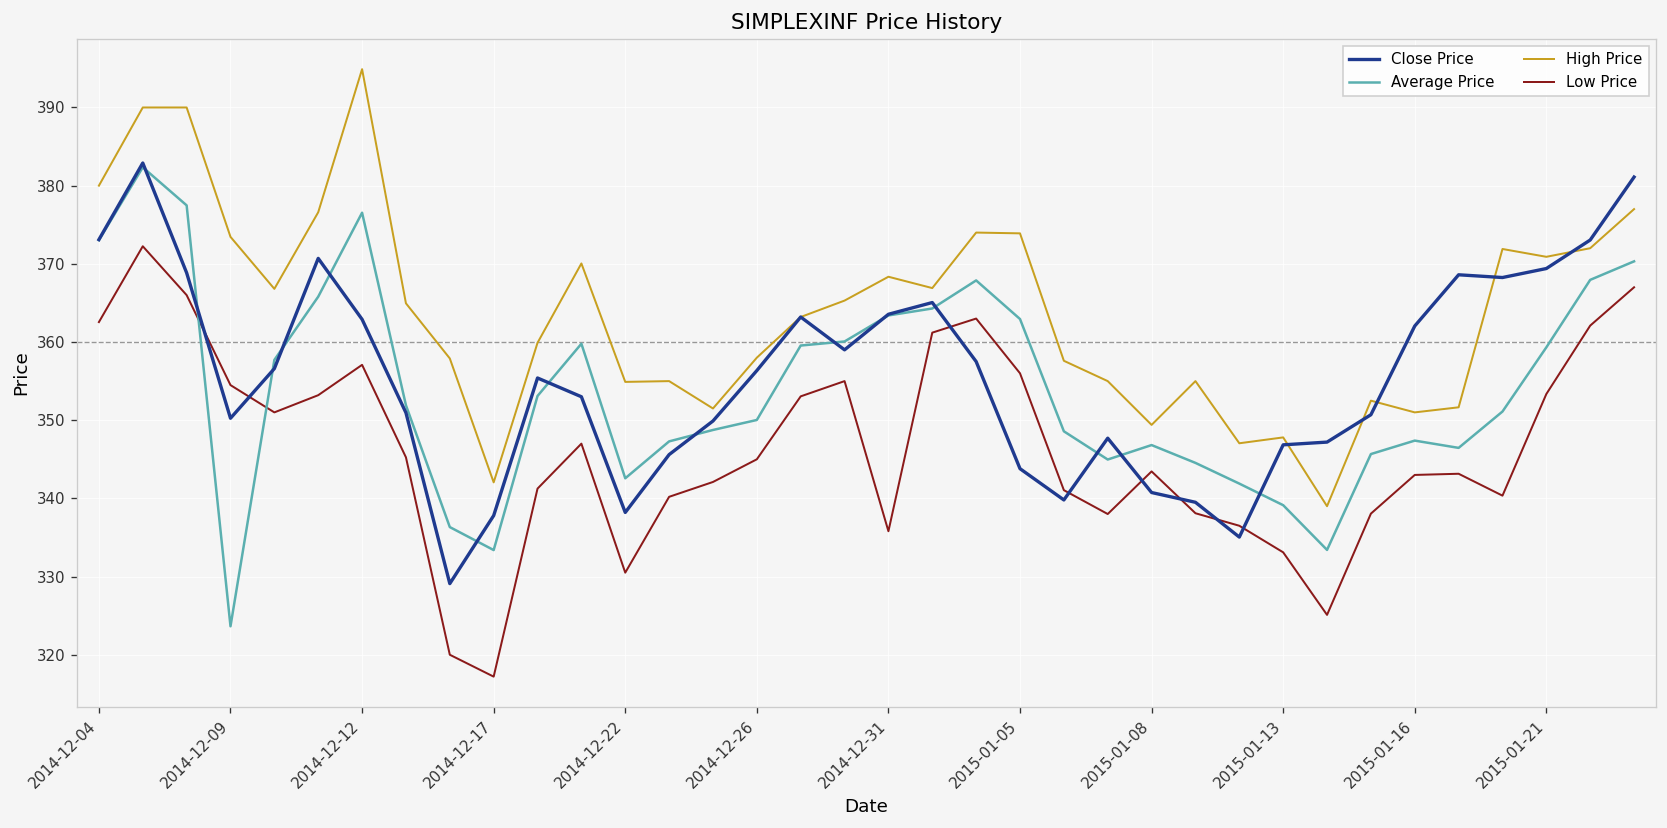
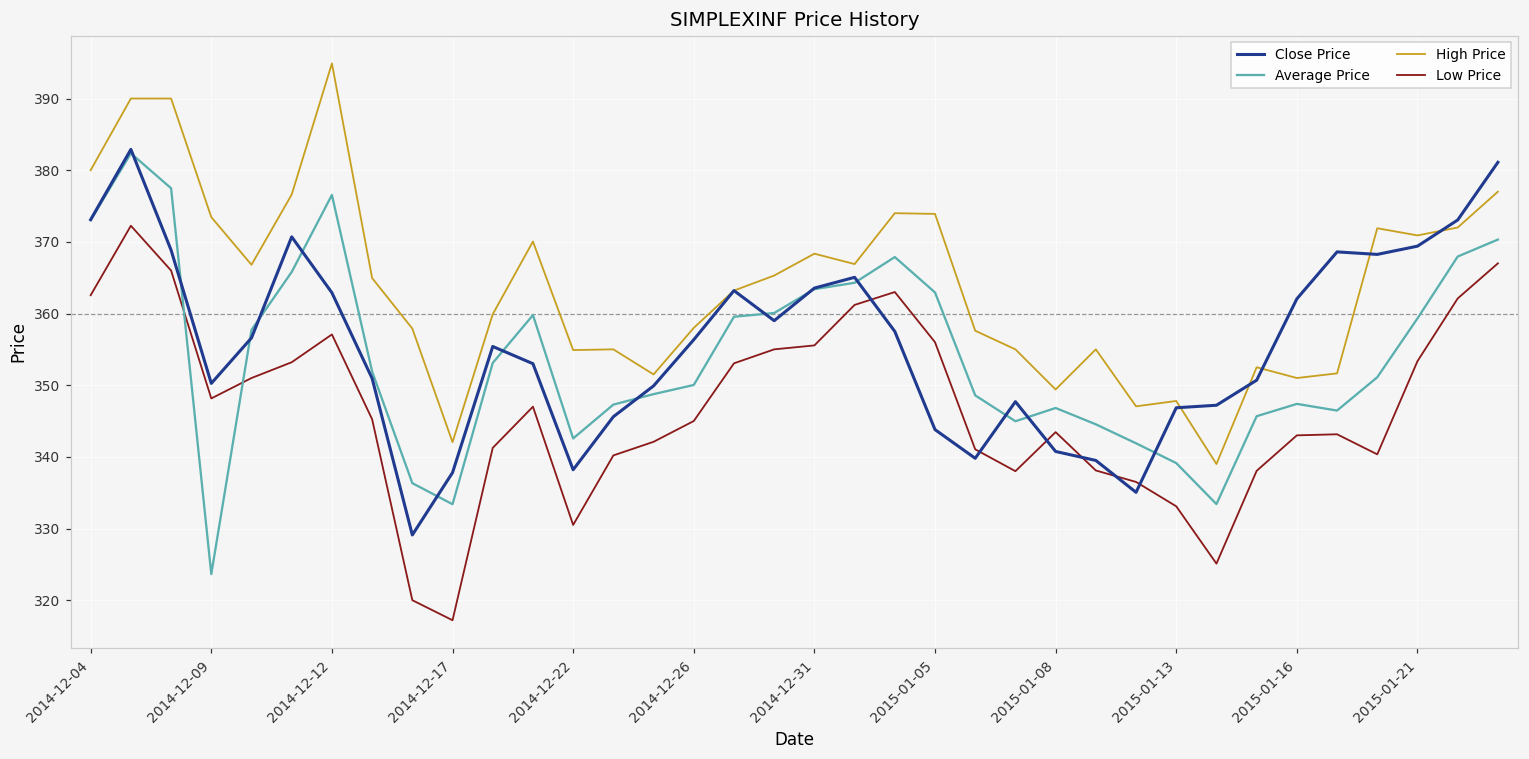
  {
    "Close Price": {
      "2014-12-09": 350,
      "2014-12-12": 363,
      "2014-12-17": 338,
      "2014-12-22": 338,
      "2014-12-26": 356,
      "2015-01-05": 344,
      "2015-01-08": 341,
      "2015-01-13": 347,
      "2015-01-16": 362,
      "2015-01-21": 369
    },
    "Average Price": {
      "2014-12-09": 324,
      "2014-12-12": 377,
      "2014-12-17": 333,
      "2014-12-22": 343,
      "2014-12-26": 350,
      "2015-01-05": 363,
      "2015-01-08": 347,
      "2015-01-13": 339,
      "2015-01-16": 347,
      "2015-01-21": 359
    },
    "High Price": {
      "2014-12-04": 380,
      "2014-12-09": 373,
      "2014-12-12": 395,
      "2014-12-17": 342,
      "2014-12-22": 355,
      "2014-12-26": 358,
      "2014-12-31": 368,
      "2015-01-05": 374,
      "2015-01-08": 349,
      "2015-01-13": 348,
      "2015-01-16": 351,
      "2015-01-21": 371
    },
    "Low Price": {
      "2014-12-04": 363,
-     "2014-12-09": 354,
+     "2014-12-09": 348,
      "2014-12-12": 357,
      "2014-12-17": 317,
      "2014-12-22": 331,
      "2014-12-26": 345,
-     "2014-12-31": 336,
+     "2014-12-31": 356,
      "2015-01-05": 356,
      "2015-01-08": 343,
      "2015-01-13": 333,
      "2015-01-16": 343,
      "2015-01-21": 353
    }
  }
